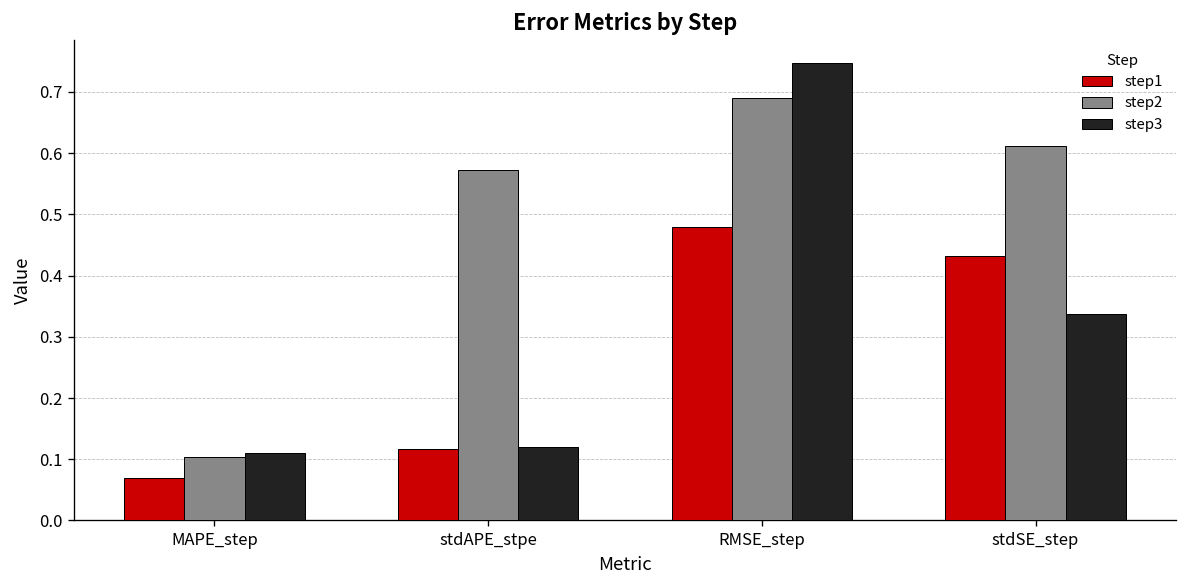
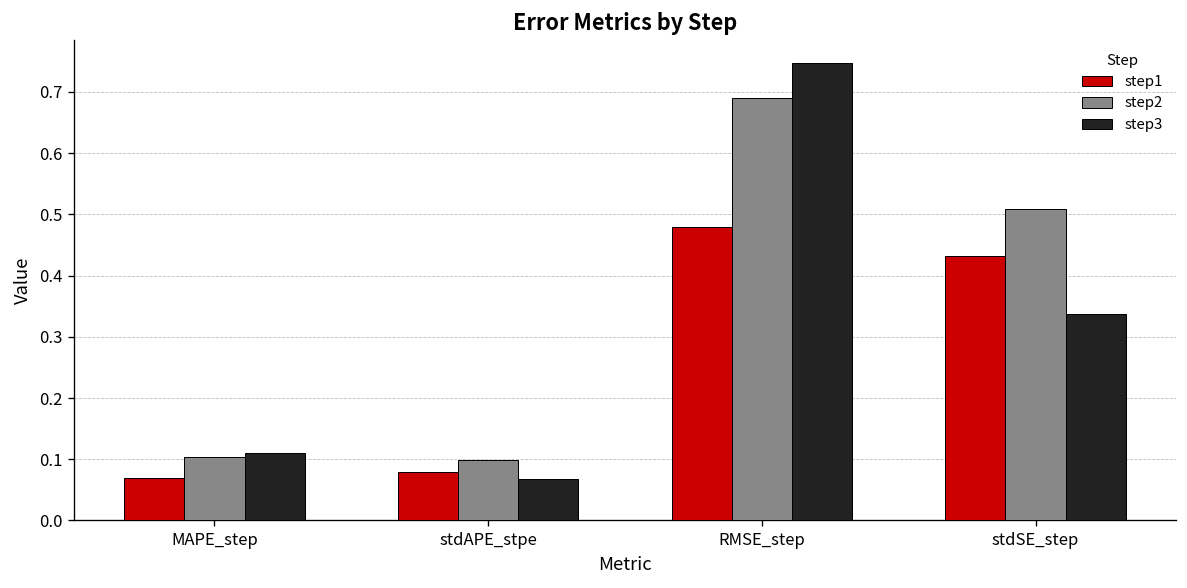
  {
    "step1": {
      "MAPE_step": 0.07,
-     "stdAPE_stpe": 0.12,
+     "stdAPE_stpe": 0.08,
      "RMSE_step": 0.48,
      "stdSE_step": 0.43
    },
    "step2": {
      "MAPE_step": 0.10,
-     "stdAPE_stpe": 0.57,
+     "stdAPE_stpe": 0.10,
      "RMSE_step": 0.69,
-     "stdSE_step": 0.61
+     "stdSE_step": 0.51
    },
    "step3": {
      "MAPE_step": 0.11,
-     "stdAPE_stpe": 0.12,
+     "stdAPE_stpe": 0.07,
      "RMSE_step": 0.75,
      "stdSE_step": 0.34
    }
  }
